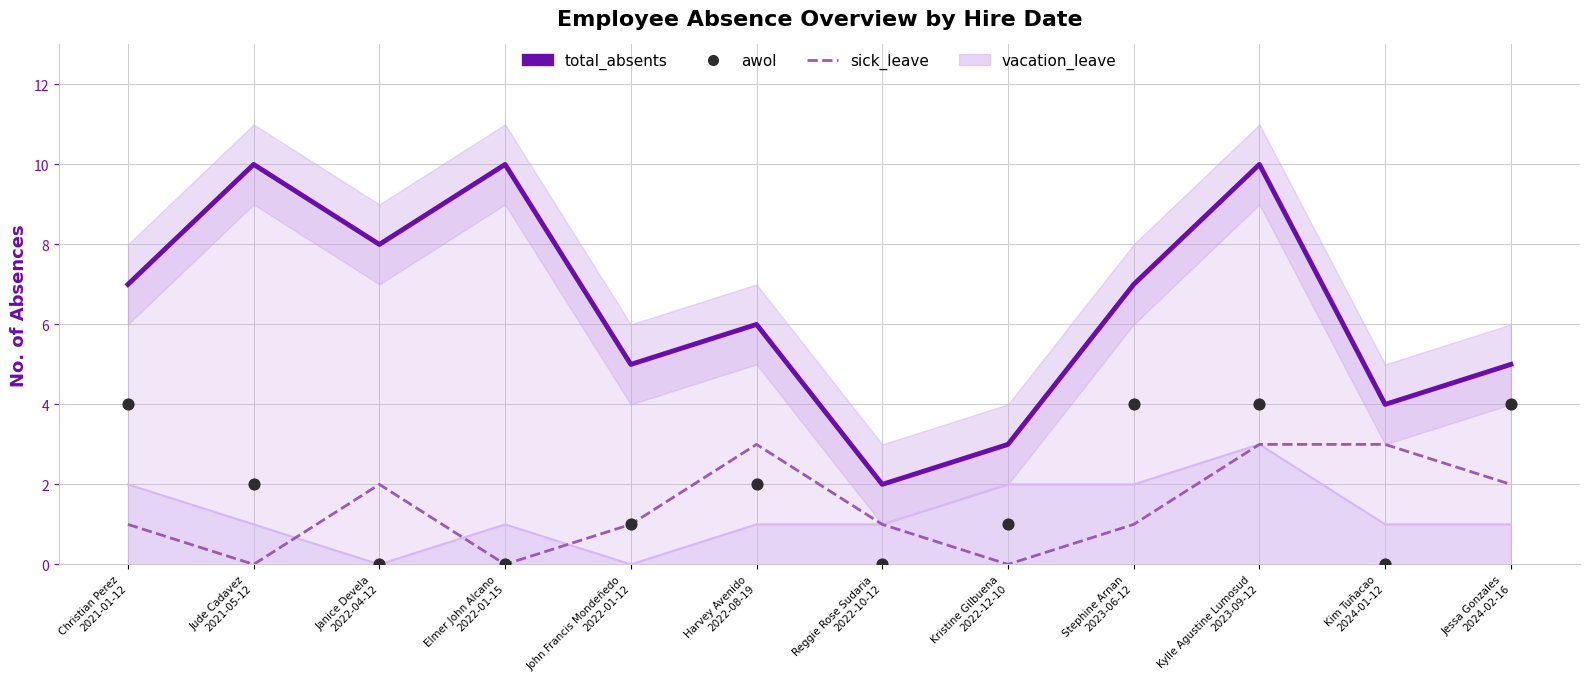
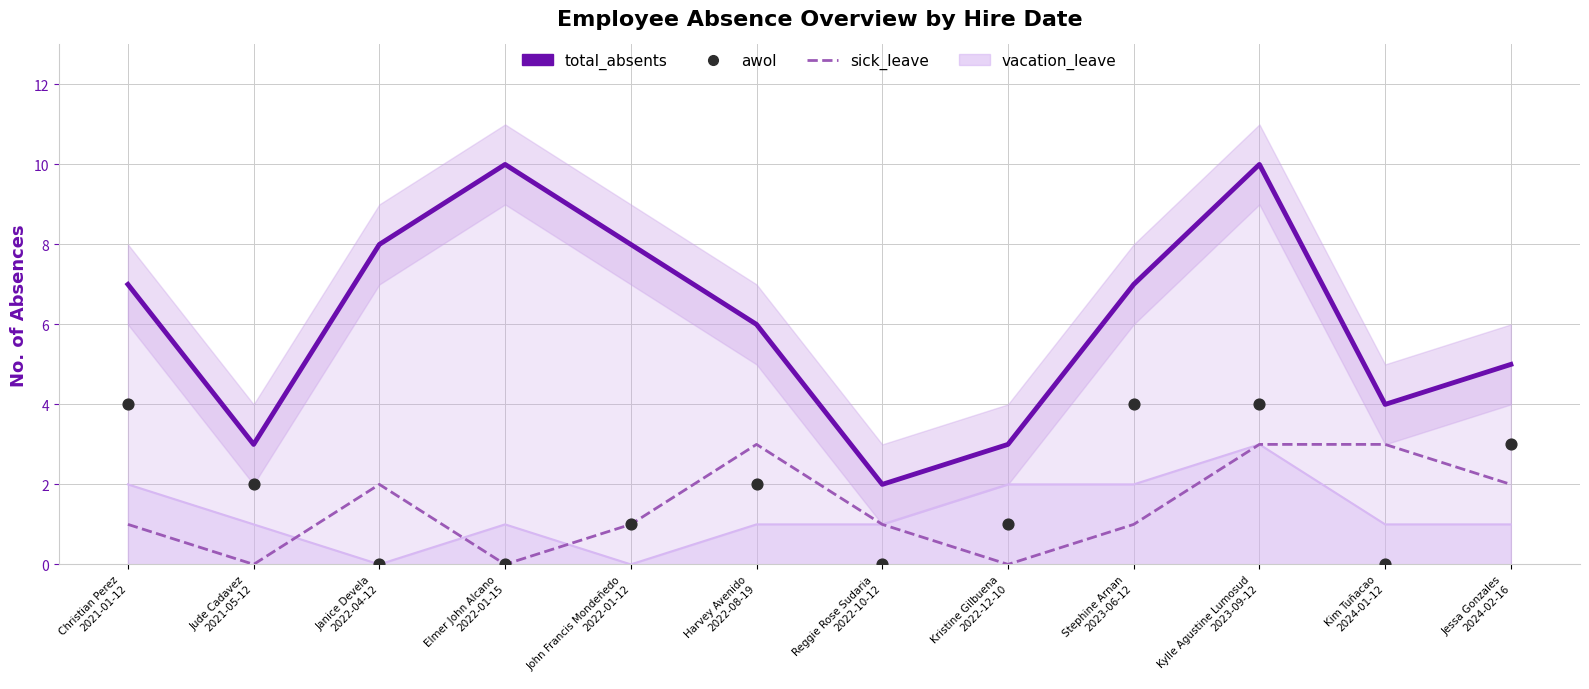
  {
    "total_absents": {
      "Christian Perez 2021-01-12": 7,
-     "Jude Cadavez 2021-05-12": 10,
+     "Jude Cadavez 2021-05-12": 3,
      "Janice Devela 2022-04-12": 8,
      "Elmer John Alcano 2022-01-15": 10,
-     "John Francis Mondeñedo 2022-01-12": 5,
+     "John Francis Mondeñedo 2022-01-12": 8,
      "Harvey Avenido 2022-08-19": 6,
      "Reggie Rose Sudaria 2022-10-12": 2,
      "Kristine Gilbuena 2022-12-10": 3,
      "Stephine Arnan 2023-06-12": 7,
      "Kylle Agustine Lumosud 2023-09-12": 10,
      "Kim Tuñacao 2024-01-12": 4,
      "Jessa Gonzales 2024-02-16": 5
    },
    "sick_leave": {
      "Christian Perez 2021-01-12": 1,
      "Jude Cadavez 2021-05-12": 0,
      "Janice Devela 2022-04-12": 2,
      "Harvey Avenido 2022-08-19": 3,
      "Kristine Gilbuena 2022-12-10": 0,
      "Stephine Arnan 2023-06-12": 1,
      "Kim Tuñacao 2024-01-12": 3,
      "Jessa Gonzales 2024-02-16": 2
    },
    "awol": {
-     "Jessa Gonzales 2024-02-16": 4
+     "Jessa Gonzales 2024-02-16": 3
    }
  }
